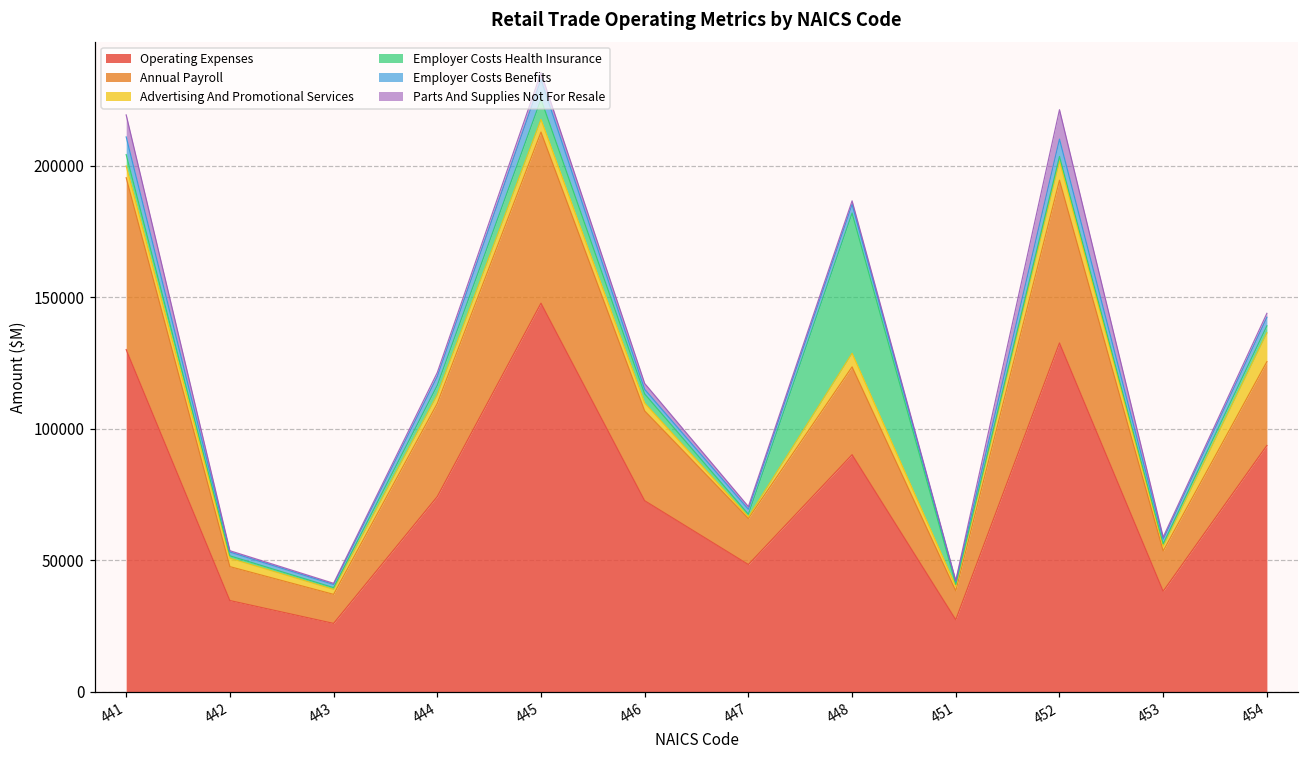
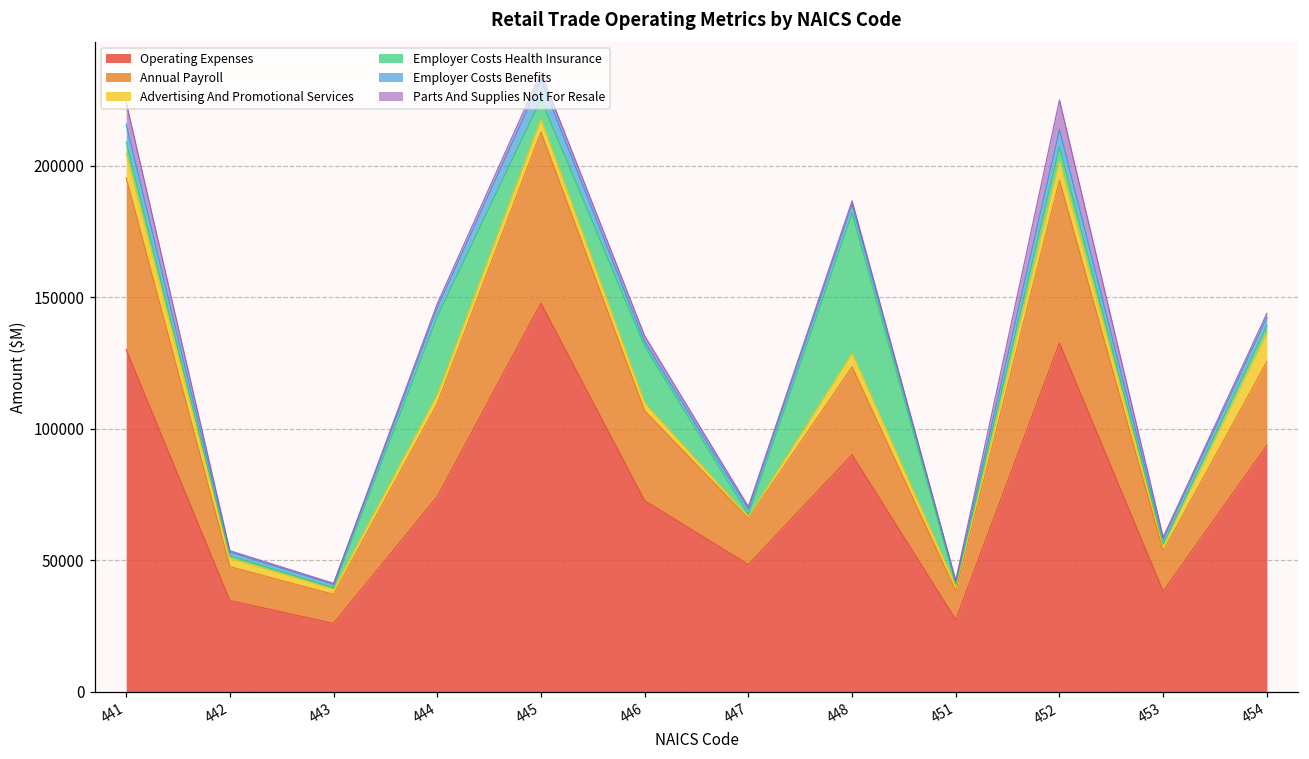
  {
    "Advertising And Promotional Services": {
-     "441": 4000,
+     "441": 9000,
      "444": 3000,
      "445": 5000,
      "446": 3000,
      "448": 5000,
      "452": 7000,
      "454": 11000
    },
    "Employer Costs Health Insurance": {
      "441": 4000,
-     "444": 4000,
-     "446": 3000,
+     "444": 30000,
+     "446": 22000,
      "448": 53000,
-     "452": 2000,
+     "452": 5000,
      "454": 3000
    },
    "Employer Costs Benefits": {
      "441": 7000,
      "444": 3000,
      "446": 2000,
      "448": 3000,
      "452": 7000,
      "454": 3000
    },
    "Parts And Supplies Not For Resale": {
      "444": 1000,
      "446": 2000,
      "448": 1000,
      "452": 11000,
      "454": 1000
    }
  }
